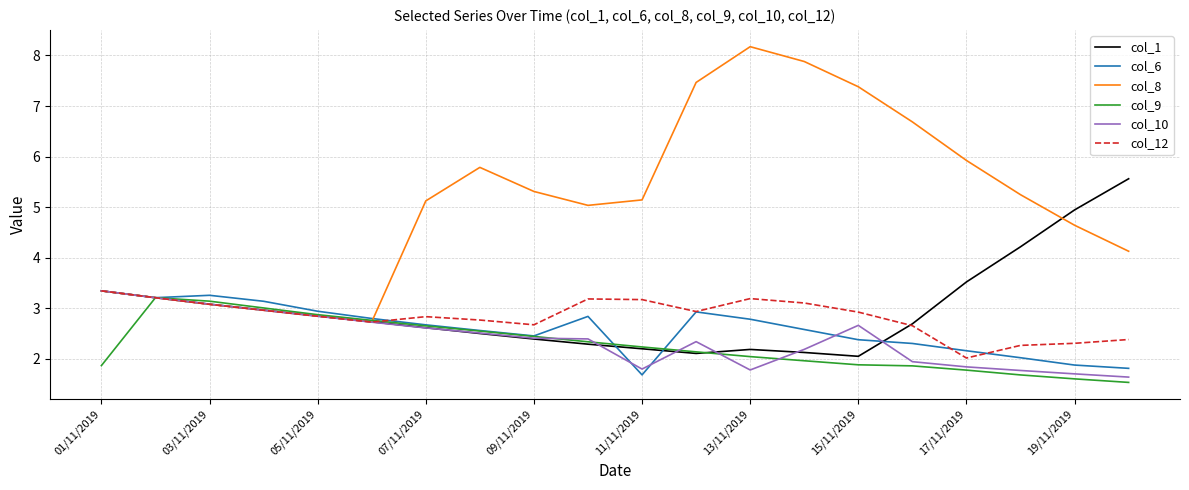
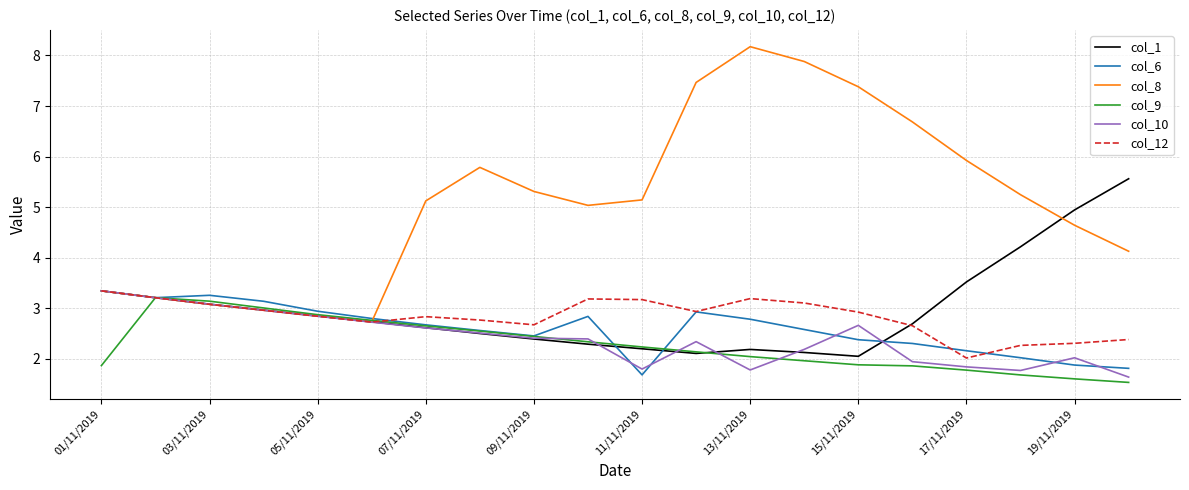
  {
    "col_1": {
      "13/11/2019": 2.2,
      "15/11/2019": 2.1,
      "17/11/2019": 3.5,
      "19/11/2019": 4.9
    },
    "col_6": {
      "03/11/2019": 3.3,
      "05/11/2019": 2.9,
      "11/11/2019": 1.7,
      "13/11/2019": 2.8,
      "15/11/2019": 2.4,
      "17/11/2019": 2.2,
      "19/11/2019": 1.9
    },
    "col_8": {
      "07/11/2019": 5.1,
      "09/11/2019": 5.3,
      "11/11/2019": 5.1,
      "13/11/2019": 8.2,
      "15/11/2019": 7.4,
      "17/11/2019": 5.9,
      "19/11/2019": 4.6
    },
    "col_9": {
      "01/11/2019": 1.9,
      "03/11/2019": 3.1,
      "13/11/2019": 2.0,
      "15/11/2019": 1.9,
      "17/11/2019": 1.8,
      "19/11/2019": 1.6
    },
    "col_10": {
      "11/11/2019": 1.8,
      "13/11/2019": 1.8,
      "15/11/2019": 2.7,
      "17/11/2019": 1.8,
-     "19/11/2019": 1.7
+     "19/11/2019": 2.0
    },
    "col_12": {
      "07/11/2019": 2.8,
      "09/11/2019": 2.7,
      "11/11/2019": 3.2,
      "13/11/2019": 3.2,
      "15/11/2019": 2.9,
      "17/11/2019": 2.0,
      "19/11/2019": 2.3
    }
  }
